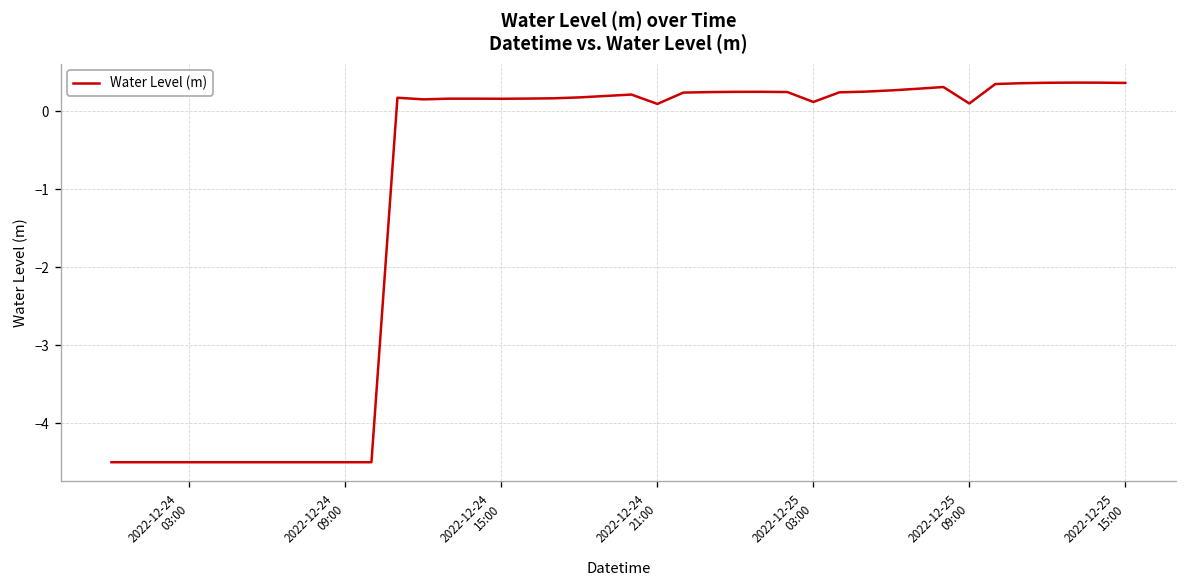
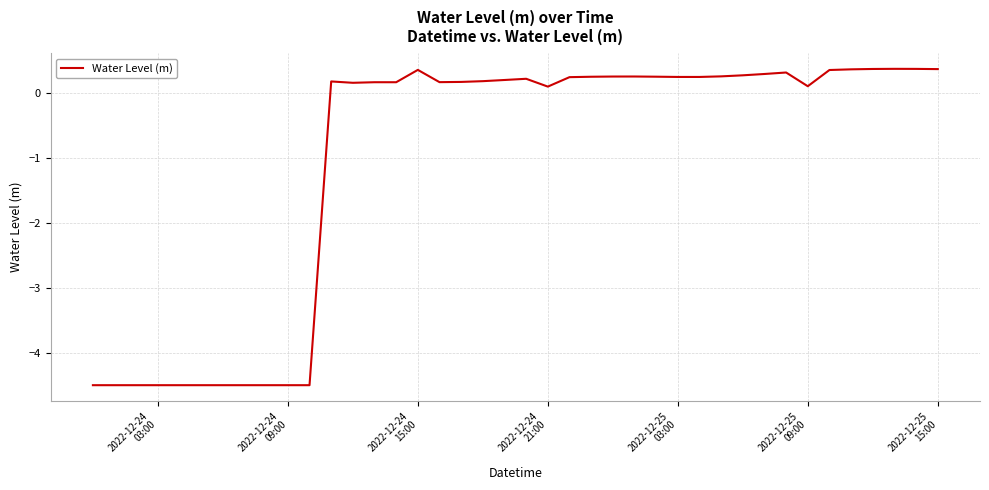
  {
    "2022-12-24 03:00": -4.5,
    "2022-12-24 09:00": -4.5,
-   "2022-12-24 15:00": 0.2,
+   "2022-12-24 15:00": 0.4,
    "2022-12-24 21:00": 0.1,
-   "2022-12-25 03:00": 0.1,
+   "2022-12-25 03:00": 0.2,
    "2022-12-25 09:00": 0.1,
    "2022-12-25 15:00": 0.4
  }
